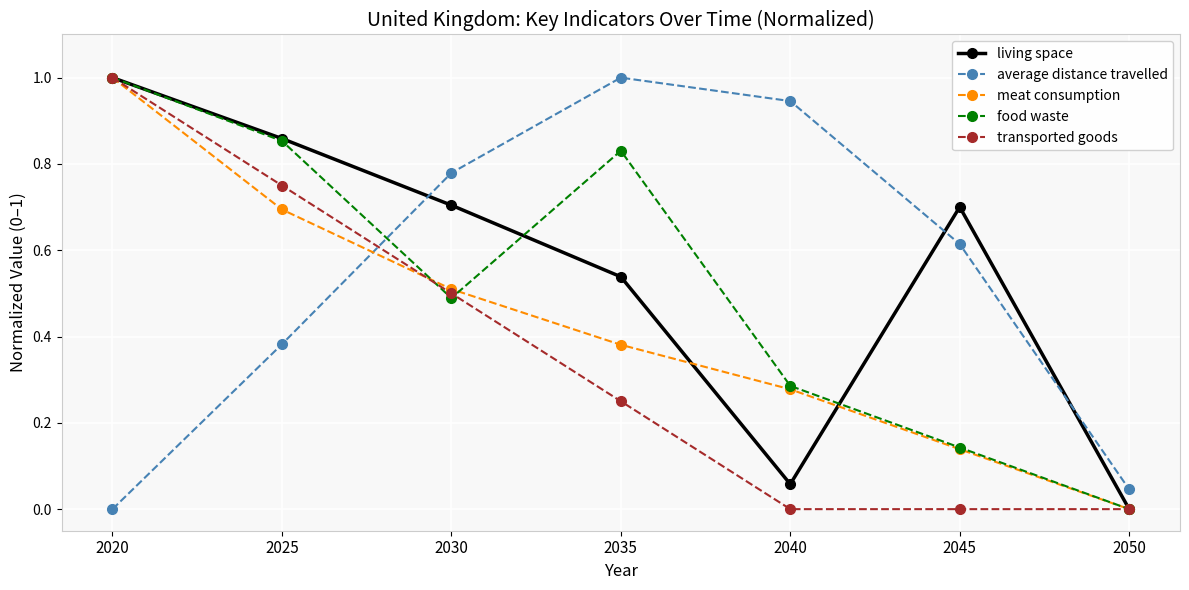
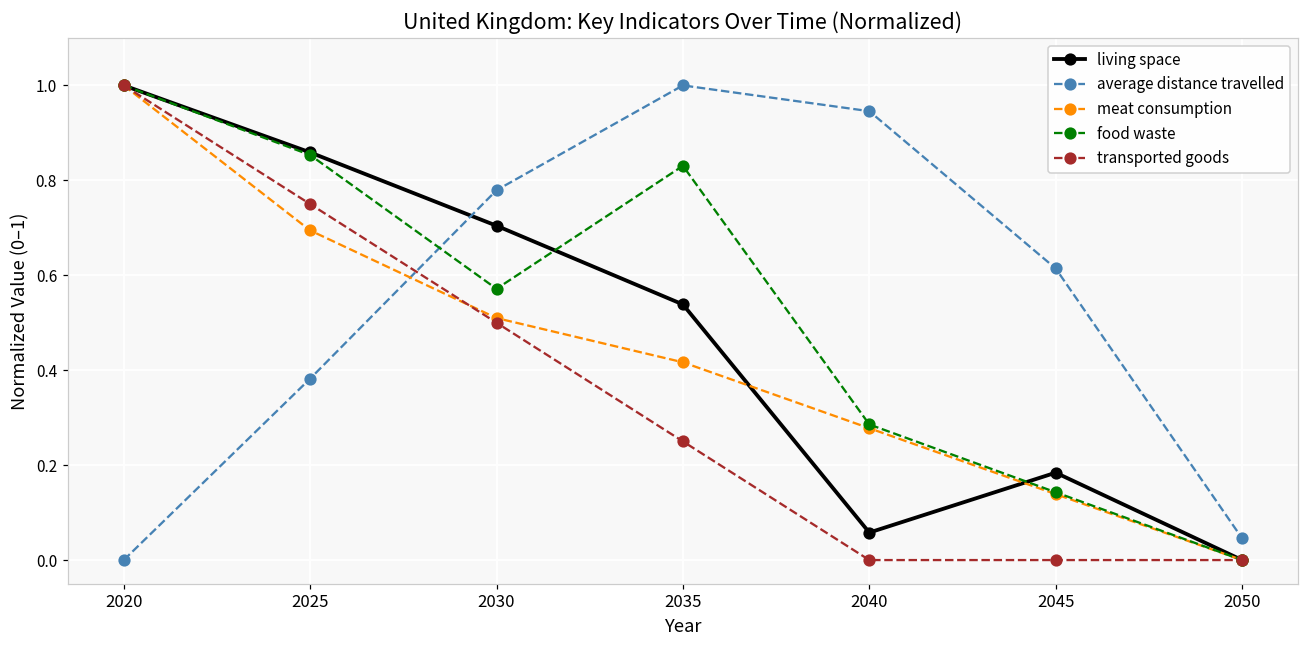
  {
    "living space": {
      "2030": 0.70,
      "2035": 0.54,
      "2040": 0.06,
-     "2045": 0.70
+     "2045": 0.18
    },
    "average distance travelled": {
      "2020": 0.00,
      "2025": 0.38,
      "2030": 0.78,
      "2035": 1.00,
      "2040": 0.95,
      "2045": 0.61,
      "2050": 0.05
    },
    "meat consumption": {
      "2025": 0.69,
      "2030": 0.51,
-     "2035": 0.38,
+     "2035": 0.42,
      "2040": 0.28
    },
    "food waste": {
-     "2030": 0.49,
+     "2030": 0.57,
      "2035": 0.83,
      "2040": 0.29
    },
    "transported goods": {
      "2025": 0.75,
      "2030": 0.50,
      "2035": 0.25,
      "2040": 0.00,
      "2045": 0.00
    }
  }
